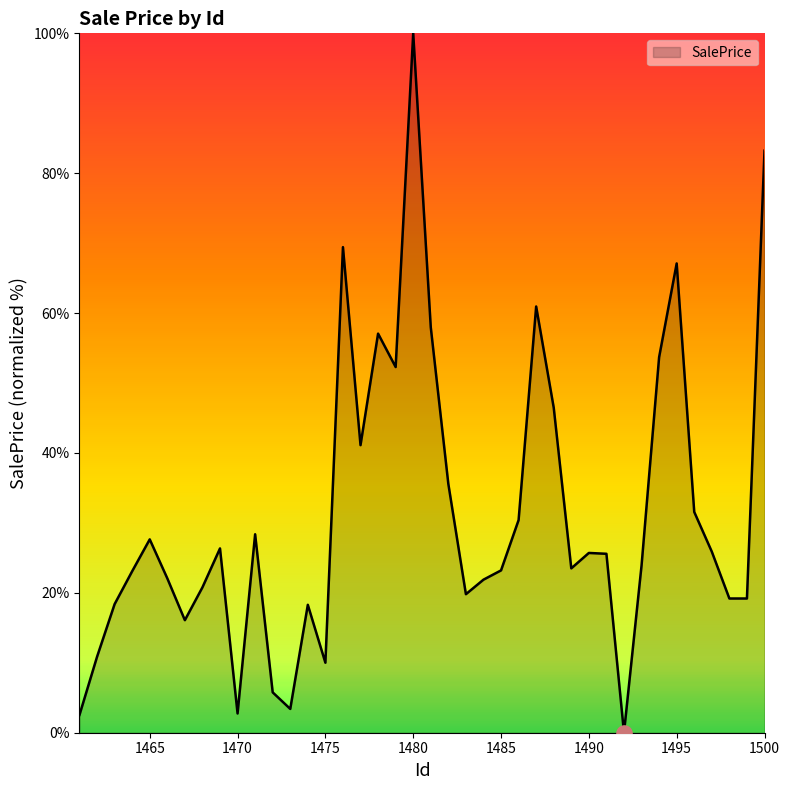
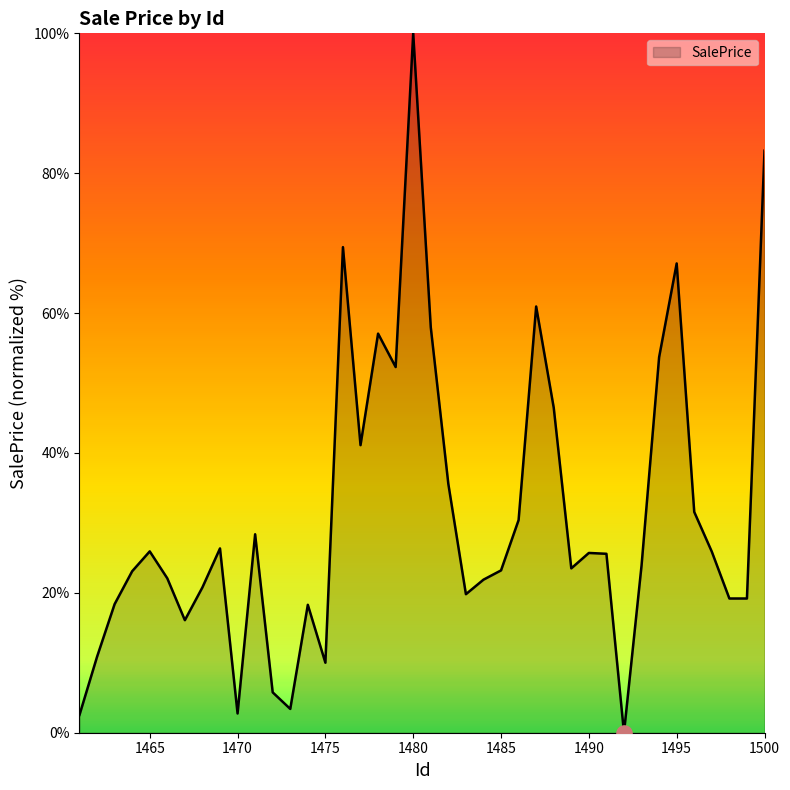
  {
    "SalePrice": {
-     "1465": "28%",
+     "1465": "26%",
      "1470": "3%",
      "1475": "10%",
      "1480": "100%",
      "1485": "23%",
      "1490": "26%",
      "1495": "67%",
      "1500": "83%"
    }
  }
